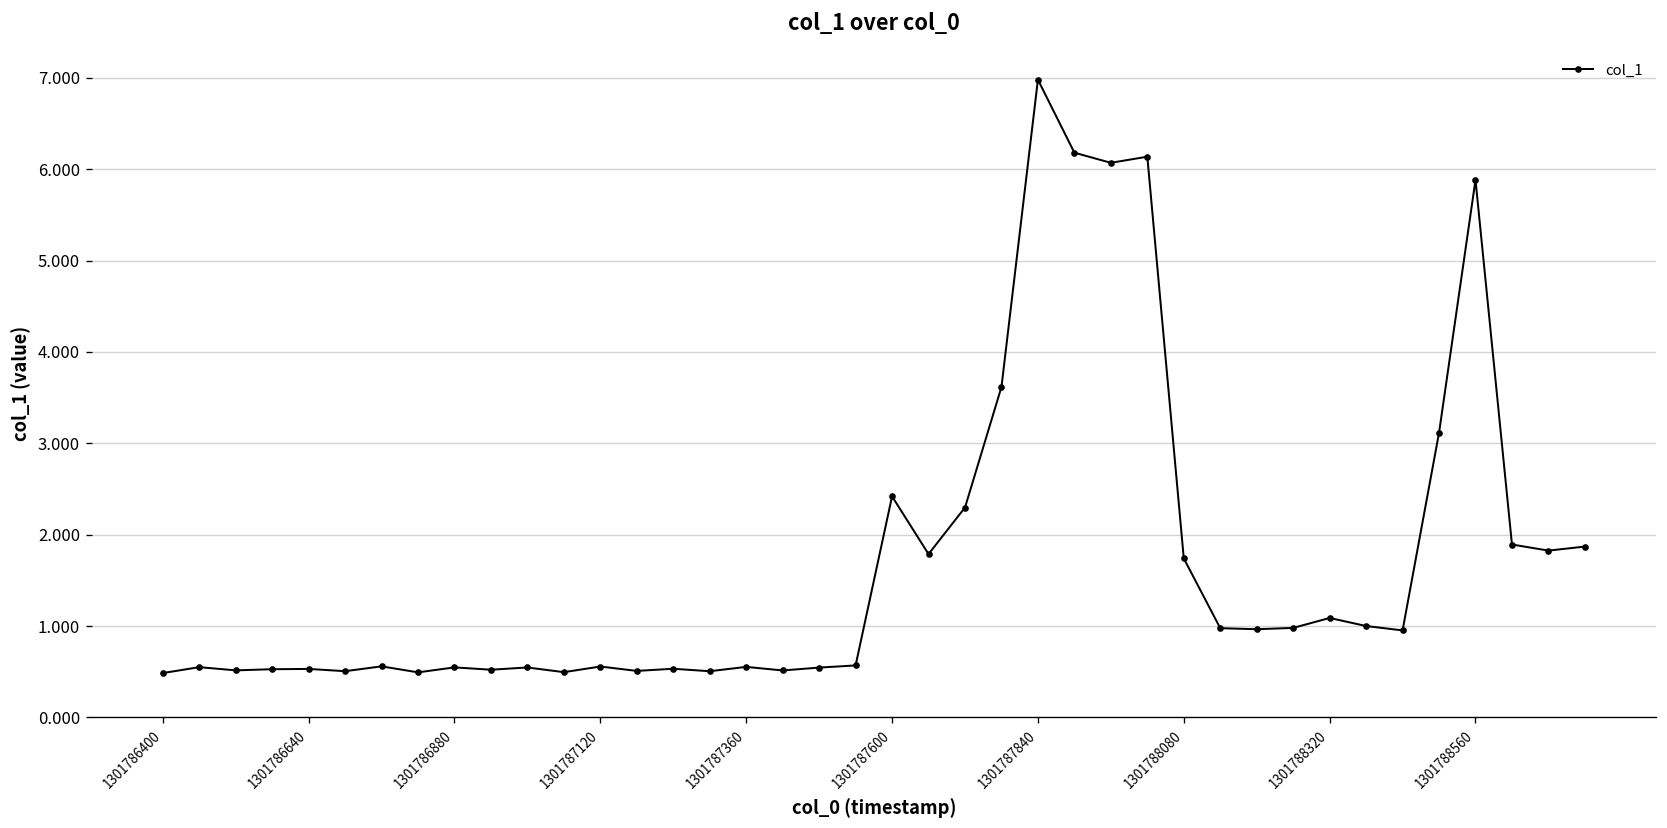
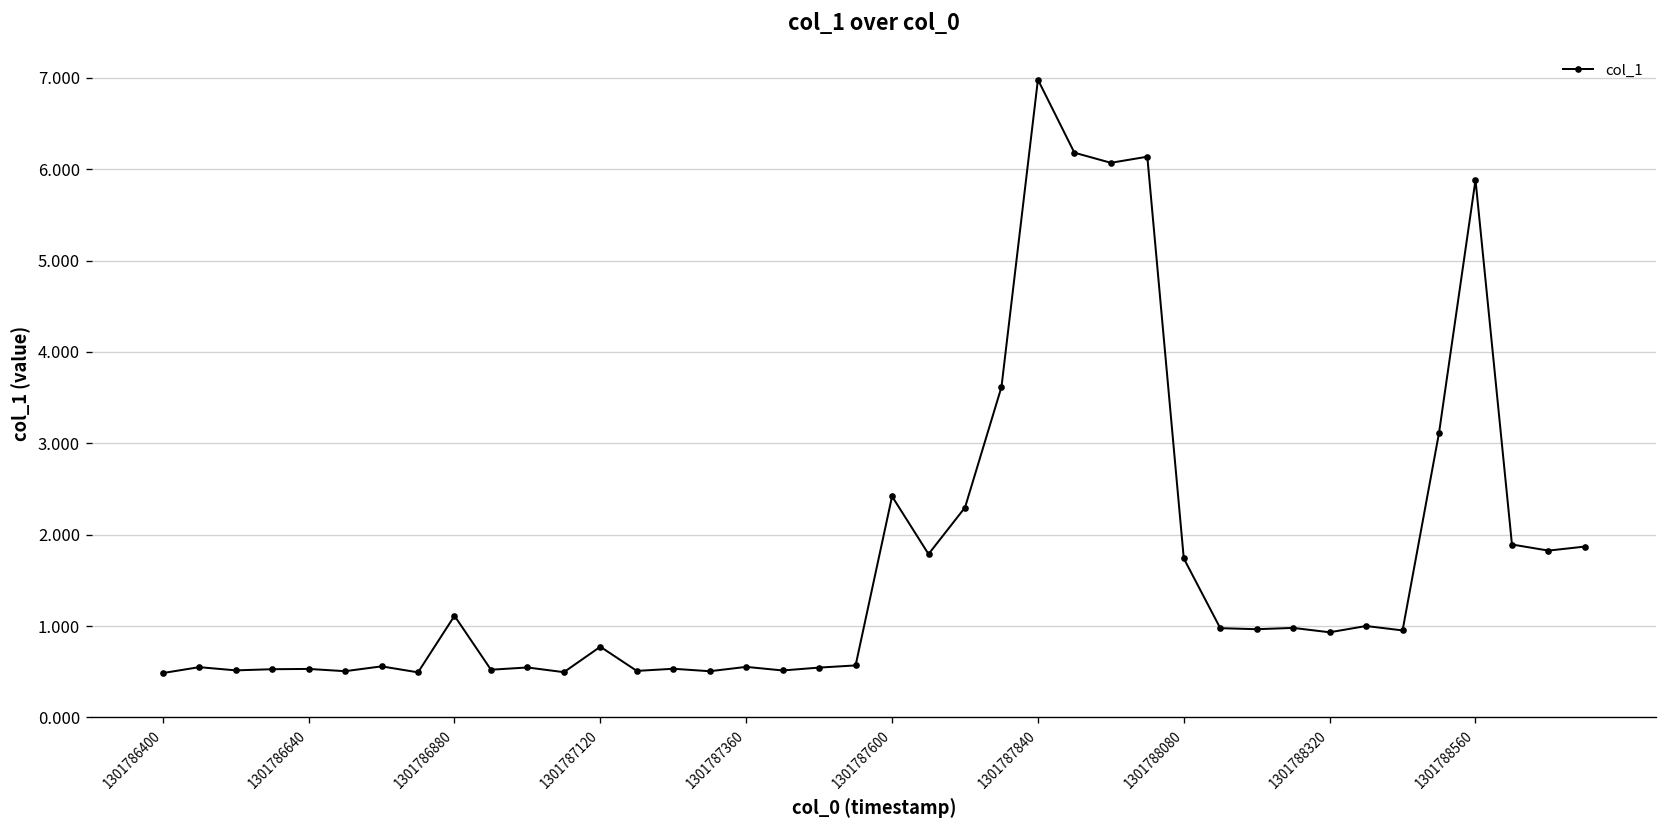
  {
    "1301786400": 0.5,
    "1301786640": 0.5,
-   "1301786880": 0.5,
-   "1301787120": 0.6,
+   "1301786880": 1.1,
+   "1301787120": 0.8,
    "1301787360": 0.6,
    "1301787600": 2.4,
    "1301787840": 7.0,
    "1301788080": 1.7,
-   "1301788320": 1.1,
+   "1301788320": 0.9,
    "1301788560": 5.9
  }
